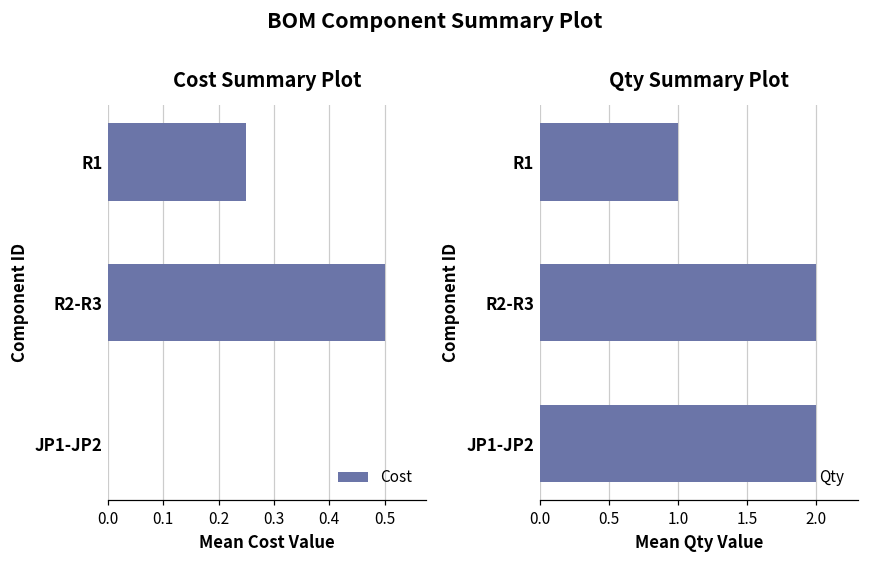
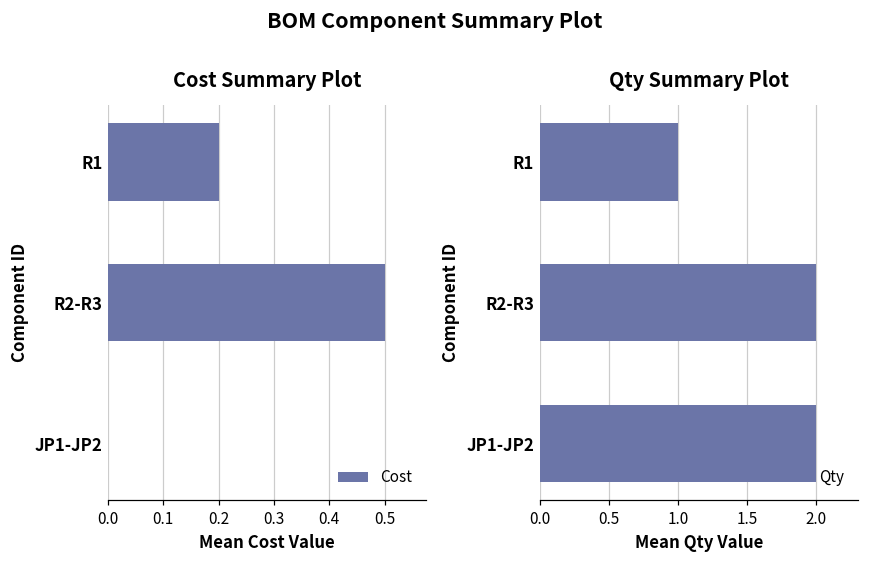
  {
    "Cost Summary Plot": {
-     "R1": 0.25,
+     "R1": 0.20,
      "R2-R3": 0.50,
      "JP1-JP2": 0.00
    },
    "Qty Summary Plot": {
      "R1": 1.00,
      "R2-R3": 2.00,
      "JP1-JP2": 2.00
    }
  }
